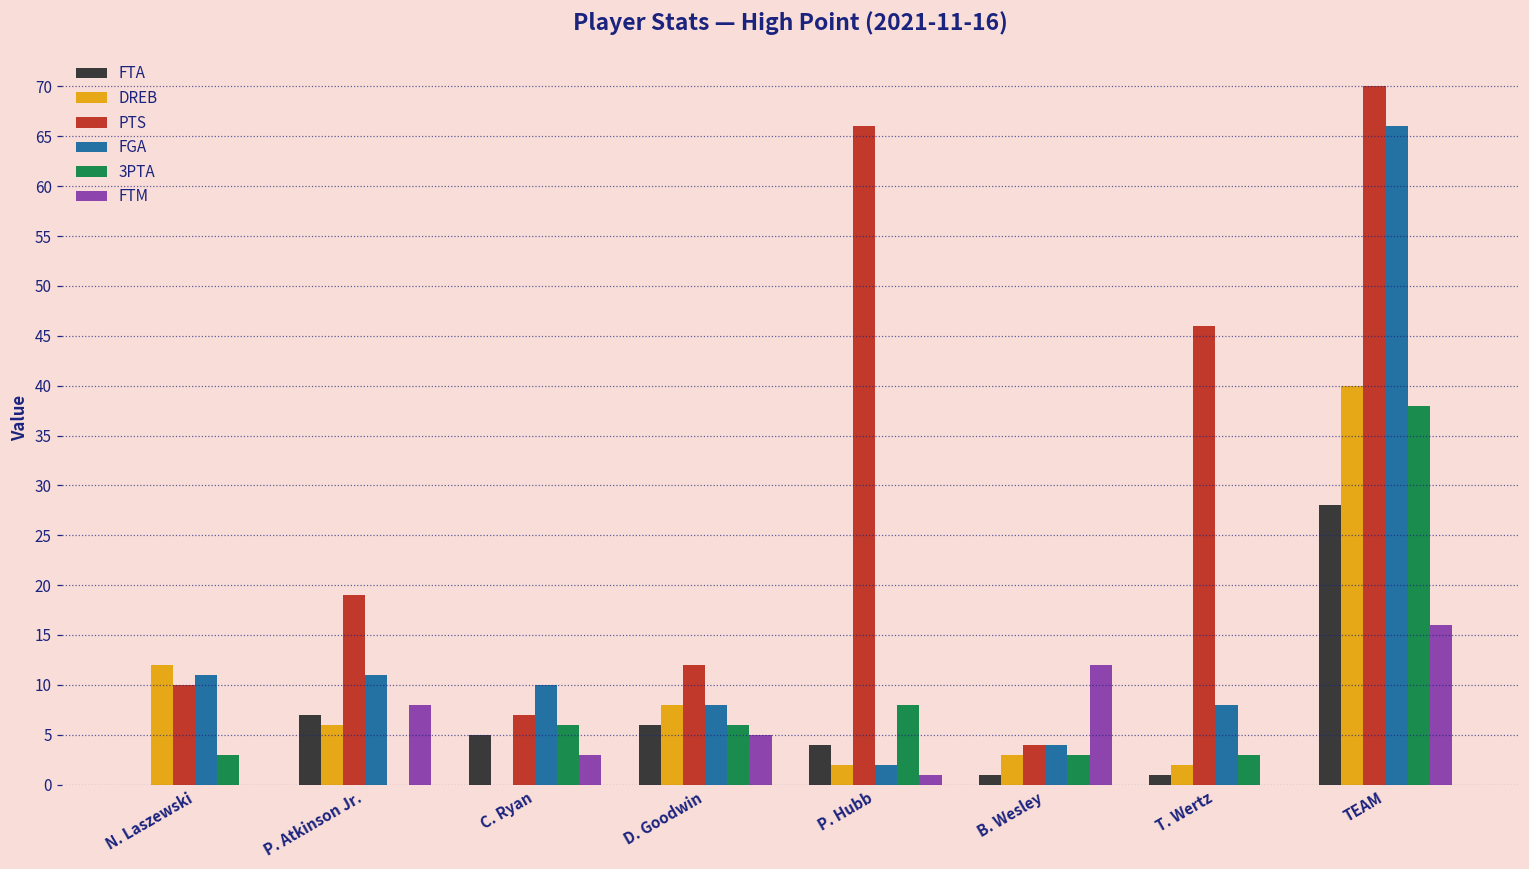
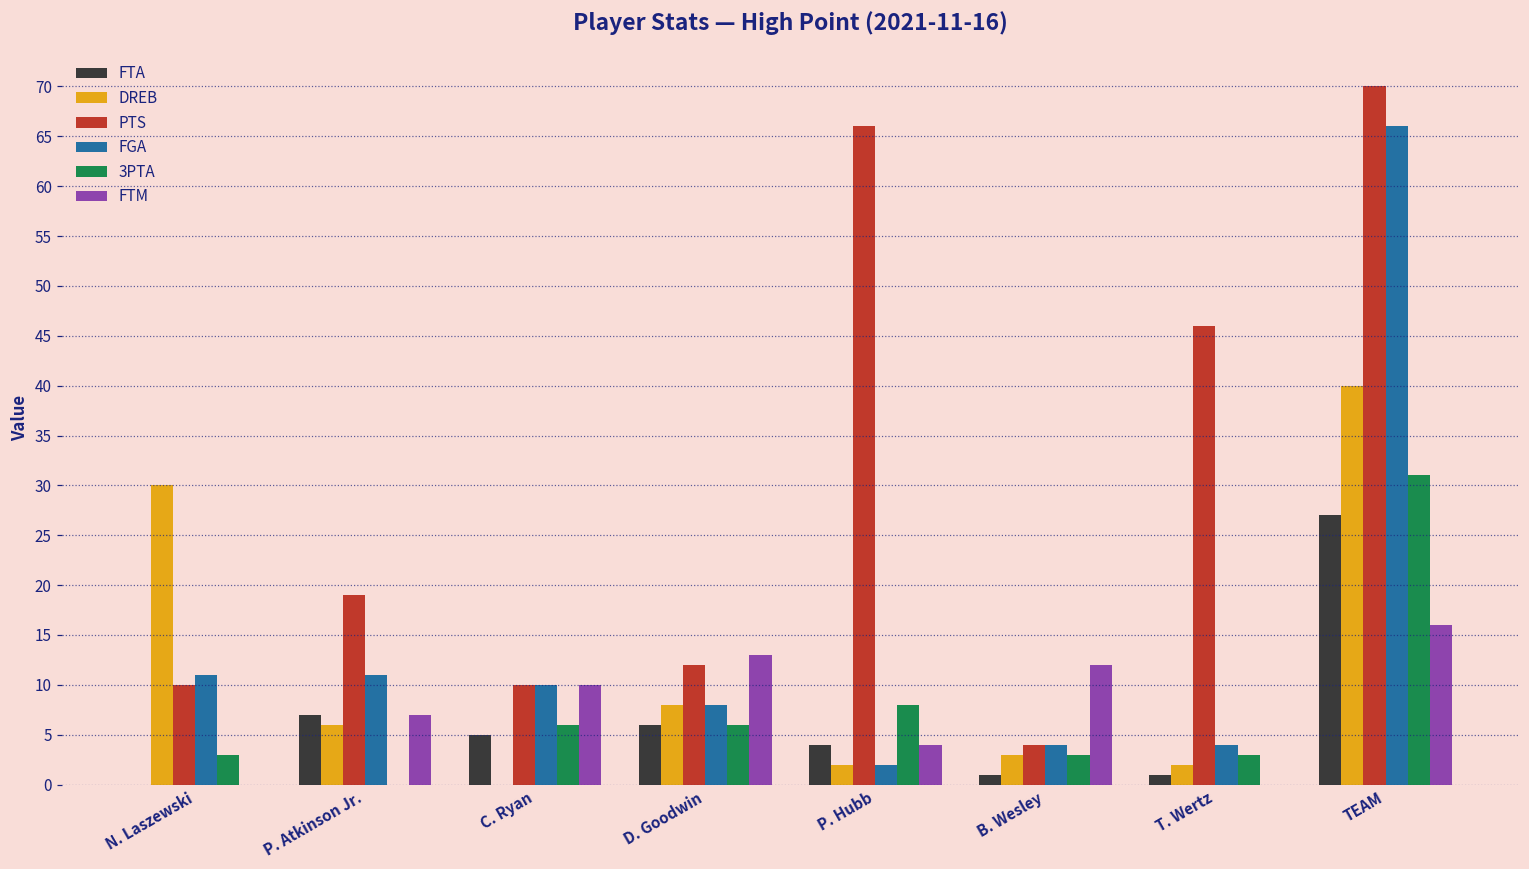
  {
    "FTA": {
      "N. Laszewski": 0,
      "P. Atkinson Jr.": 7,
      "C. Ryan": 5,
      "D. Goodwin": 6,
      "P. Hubb": 4,
      "B. Wesley": 1,
      "T. Wertz": 1,
-     "TEAM": 28
+     "TEAM": 27
    },
    "DREB": {
-     "N. Laszewski": 12,
+     "N. Laszewski": 30,
      "P. Atkinson Jr.": 6,
      "C. Ryan": 0,
      "D. Goodwin": 8,
      "P. Hubb": 2,
      "B. Wesley": 3,
      "T. Wertz": 2,
      "TEAM": 40
    },
    "PTS": {
      "N. Laszewski": 10,
      "P. Atkinson Jr.": 19,
-     "C. Ryan": 7,
+     "C. Ryan": 10,
      "D. Goodwin": 12,
      "P. Hubb": 66,
      "B. Wesley": 4,
      "T. Wertz": 46,
      "TEAM": 70
    },
    "FGA": {
      "N. Laszewski": 11,
      "P. Atkinson Jr.": 11,
      "C. Ryan": 10,
      "D. Goodwin": 8,
      "P. Hubb": 2,
      "B. Wesley": 4,
-     "T. Wertz": 8,
+     "T. Wertz": 4,
      "TEAM": 66
    },
    "3PTA": {
      "N. Laszewski": 3,
      "P. Atkinson Jr.": 0,
      "C. Ryan": 6,
      "D. Goodwin": 6,
      "P. Hubb": 8,
      "B. Wesley": 3,
      "T. Wertz": 3,
-     "TEAM": 38
+     "TEAM": 31
    },
    "FTM": {
      "N. Laszewski": 0,
-     "P. Atkinson Jr.": 8,
-     "C. Ryan": 3,
-     "D. Goodwin": 5,
-     "P. Hubb": 1,
+     "P. Atkinson Jr.": 7,
+     "C. Ryan": 10,
+     "D. Goodwin": 13,
+     "P. Hubb": 4,
      "B. Wesley": 12,
      "T. Wertz": 0,
      "TEAM": 16
    }
  }
